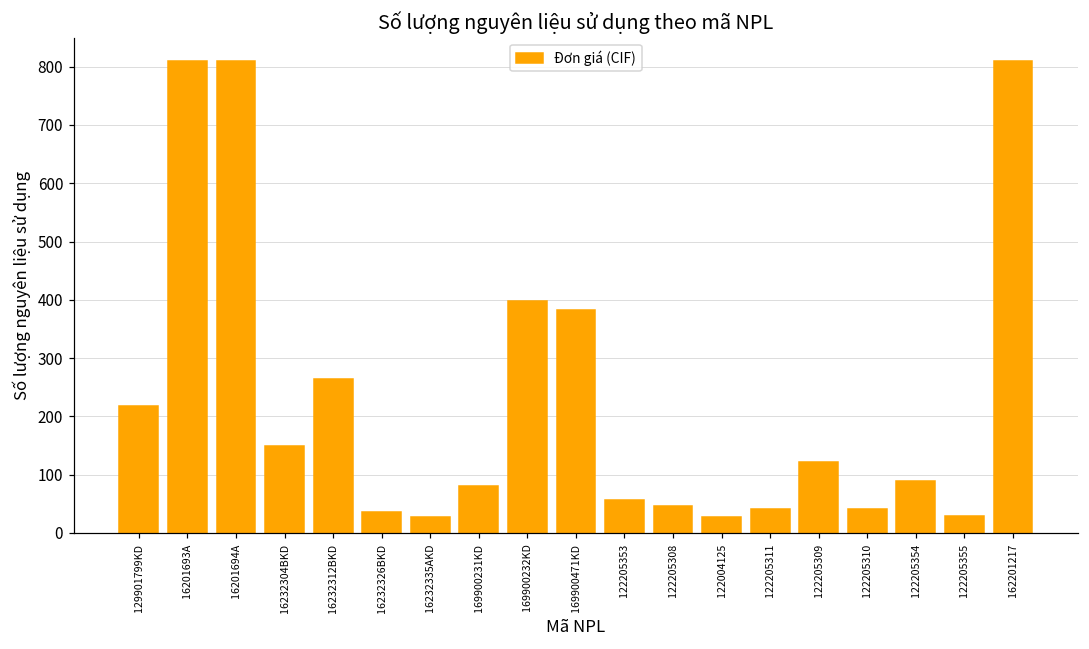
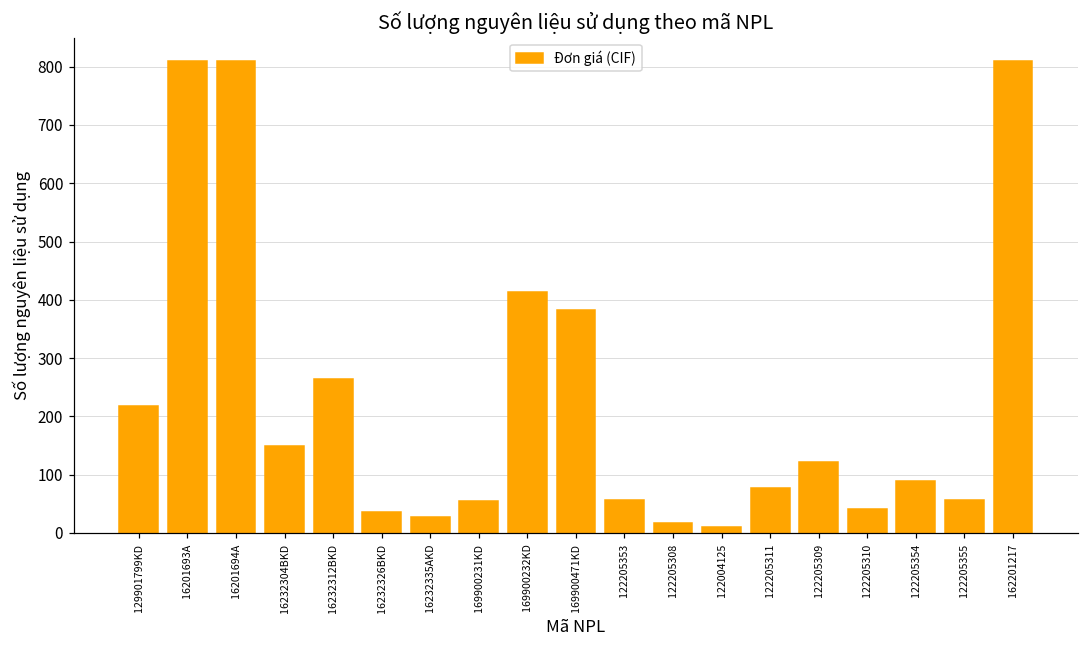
  {
    "129901799KD": 220,
    "16201693A": 810,
    "16201694A": 810,
    "16232304BKD": 150,
    "16232312BKD": 260,
    "16232326BKD": 40,
    "16232335AKD": 30,
-   "169900231KD": 80,
-   "169900232KD": 400,
+   "169900231KD": 50,
+   "169900232KD": 410,
    "169900471KD": 380,
    "122205353": 60,
-   "122205308": 50,
-   "122004125": 30,
-   "122205311": 40,
+   "122205308": 20,
+   "122004125": 10,
+   "122205311": 80,
    "122205309": 120,
    "122205310": 40,
    "122205354": 90,
-   "122205355": 30,
+   "122205355": 60,
    "162201217": 810
  }
